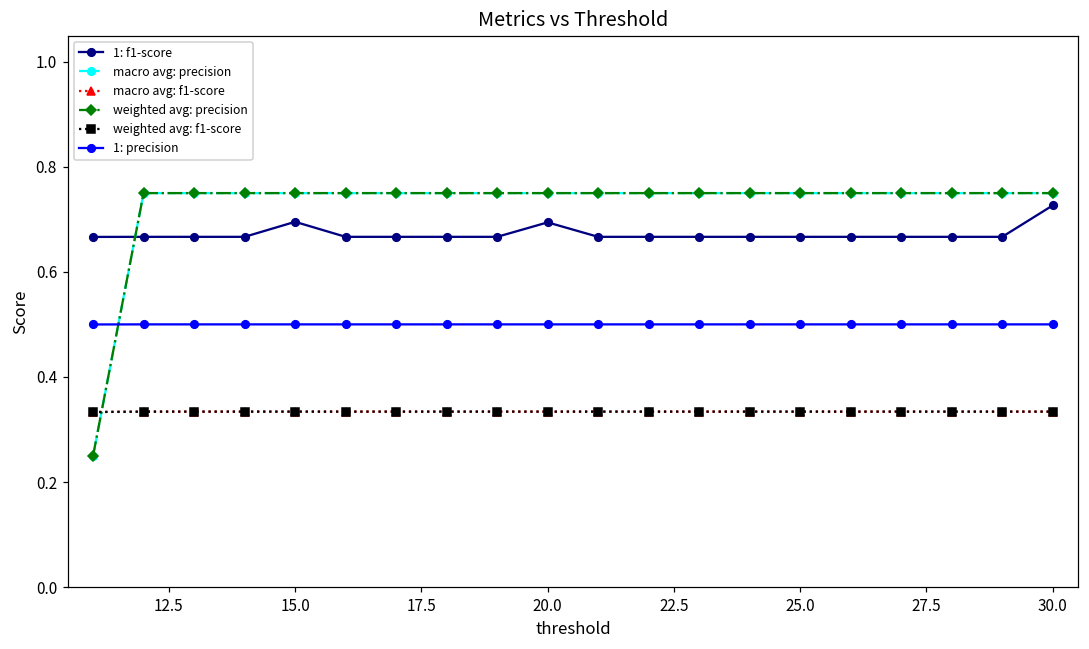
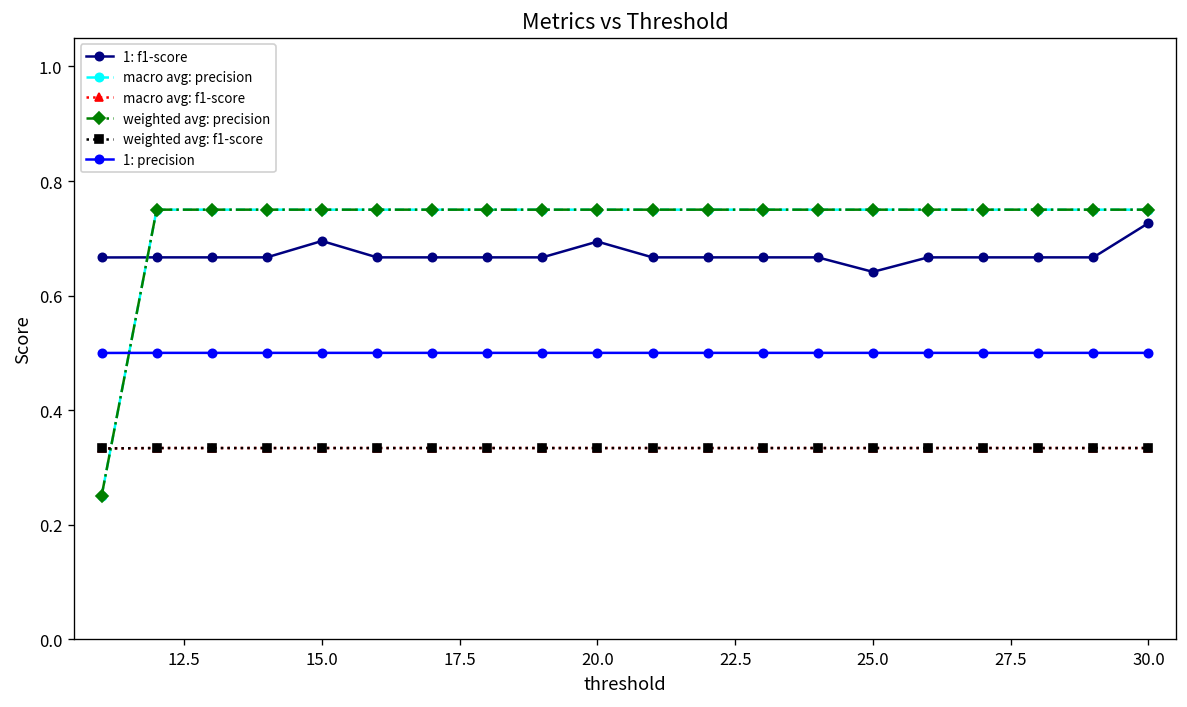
  {
    "1: f1-score": {
      "15.0": 0.70,
      "20.0": 0.69,
-     "25.0": 0.67,
+     "25.0": 0.64,
      "30.0": 0.73
    },
    "weighted avg: precision": {
      "15.0": 0.75,
      "20.0": 0.75,
      "25.0": 0.75,
      "30.0": 0.75
    },
    "weighted avg: f1-score": {
      "15.0": 0.33,
      "20.0": 0.33,
      "25.0": 0.33,
      "30.0": 0.33
    },
    "1: precision": {
      "15.0": 0.50,
      "20.0": 0.50,
      "25.0": 0.50,
      "30.0": 0.50
    }
  }
